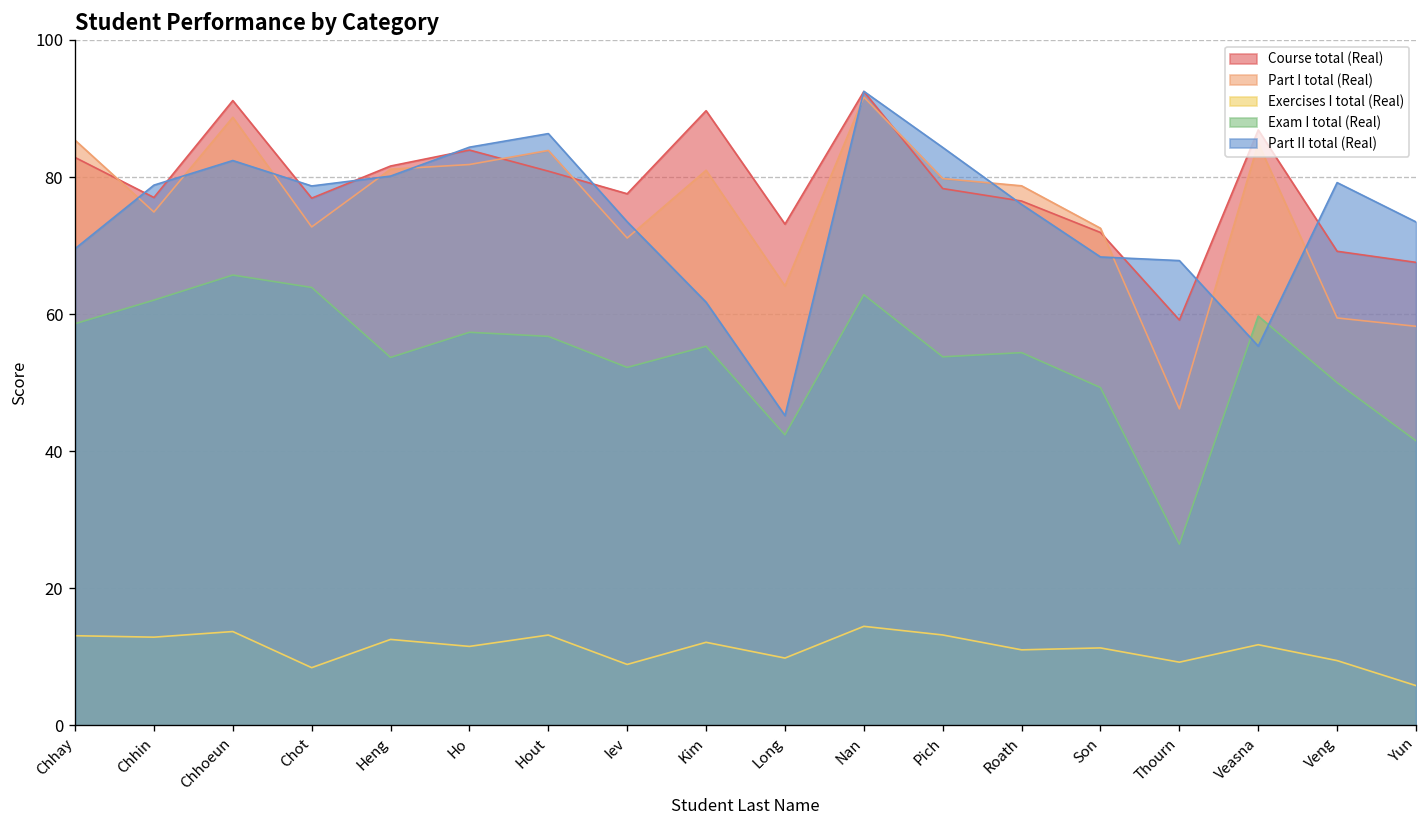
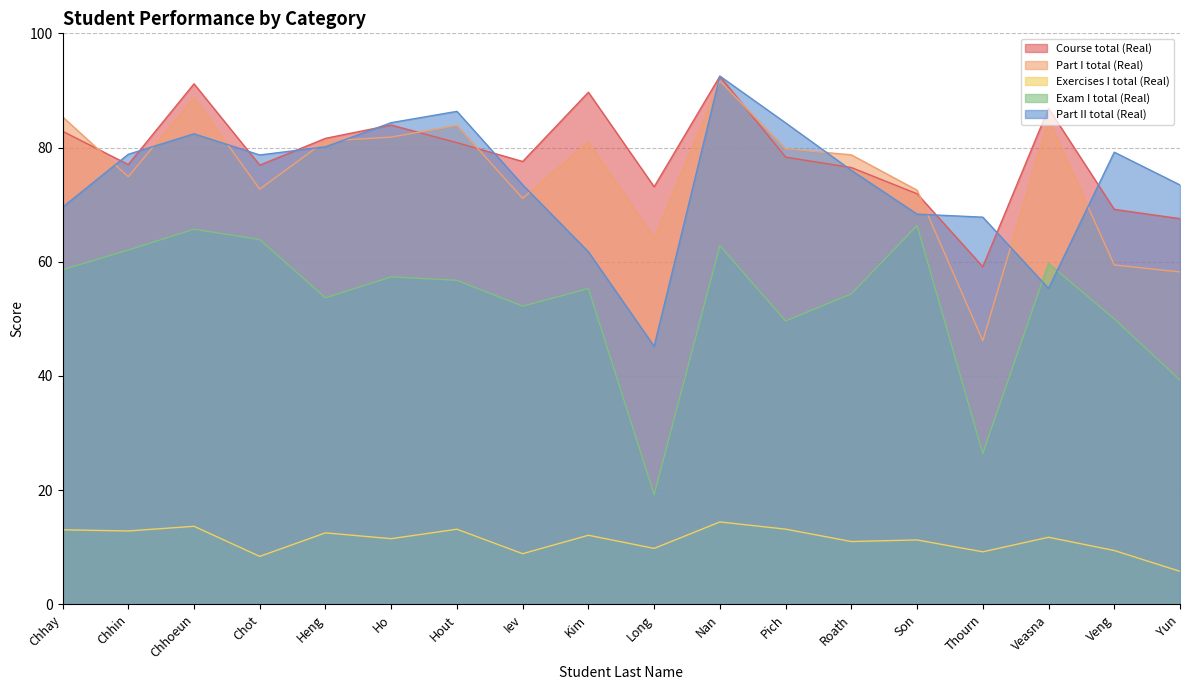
  {
    "Course total (Real)": {
      "Chhay": 83,
      "Chhin": 77,
      "Chhoeun": 91,
      "Chot": 77,
      "Heng": 82,
      "Hout": 81,
      "Iev": 78,
      "Kim": 90,
      "Long": 73,
      "Pich": 78,
      "Roath": 77,
      "Son": 72,
      "Thourn": 59,
      "Veng": 69,
      "Yun": 68
    },
    "Exam I total (Real)": {
      "Chhay": 59,
      "Chhin": 62,
      "Chhoeun": 66,
      "Chot": 64,
      "Heng": 54,
      "Ho": 57,
      "Hout": 57,
      "Iev": 52,
      "Kim": 55,
-     "Long": 42,
+     "Long": 19,
      "Nan": 63,
-     "Pich": 54,
+     "Pich": 50,
      "Roath": 54,
-     "Son": 49,
+     "Son": 66,
      "Thourn": 26,
      "Veasna": 60,
      "Veng": 50,
-     "Yun": 42
+     "Yun": 39
    },
    "Part II total (Real)": {
      "Chhay": 70,
      "Chhin": 79,
      "Chhoeun": 82,
      "Chot": 79,
      "Heng": 80,
      "Hout": 86,
      "Iev": 73,
      "Kim": 62,
      "Long": 45,
      "Pich": 84,
      "Roath": 76,
      "Son": 68,
      "Thourn": 68,
      "Veasna": 55,
      "Veng": 79,
      "Yun": 73
    }
  }
